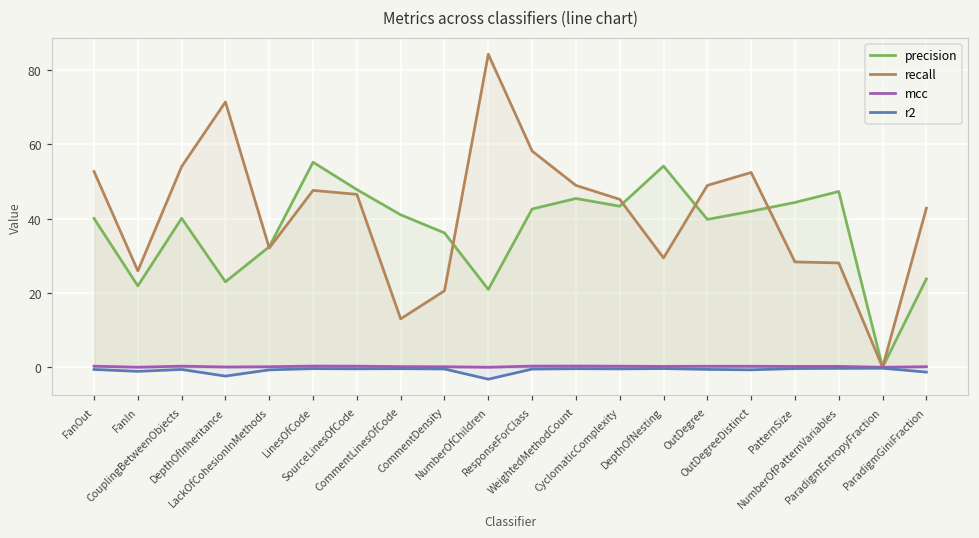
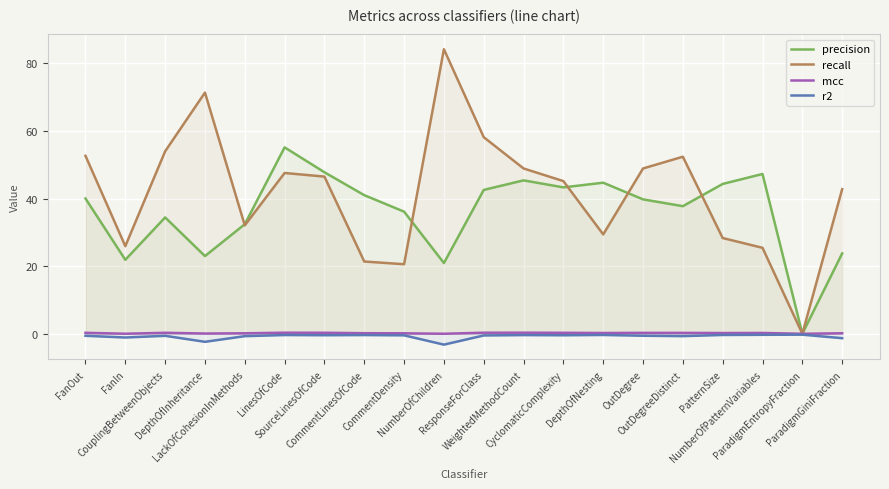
  {
    "precision": {
      "FanOut": 40,
      "FanIn": 22,
-     "CouplingBetweenObjects": 40,
+     "CouplingBetweenObjects": 34,
      "DepthOfInheritance": 23,
      "LinesOfCode": 55,
      "SourceLinesOfCode": 48,
      "CommentLinesOfCode": 41,
      "CommentDensity": 36,
      "NumberOfChildren": 21,
      "ResponseForClass": 43,
      "WeightedMethodCount": 45,
      "CyclomaticComplexity": 43,
-     "DepthOfNesting": 54,
+     "DepthOfNesting": 45,
      "OutDegree": 40,
-     "OutDegreeDistinct": 42,
+     "OutDegreeDistinct": 38,
      "PatternSize": 44,
      "NumberOfPatternVariables": 47,
      "ParadigmGiniFraction": 24
    },
    "recall": {
      "FanOut": 53,
      "FanIn": 26,
      "CouplingBetweenObjects": 54,
      "DepthOfInheritance": 71,
      "LinesOfCode": 48,
      "SourceLinesOfCode": 47,
-     "CommentLinesOfCode": 13,
+     "CommentLinesOfCode": 21,
      "CommentDensity": 21,
      "NumberOfChildren": 84,
      "ResponseForClass": 58,
      "WeightedMethodCount": 49,
      "CyclomaticComplexity": 45,
      "DepthOfNesting": 29,
      "OutDegree": 49,
      "OutDegreeDistinct": 52,
      "PatternSize": 28,
-     "NumberOfPatternVariables": 28,
+     "NumberOfPatternVariables": 25,
      "ParadigmGiniFraction": 43
    }
  }
